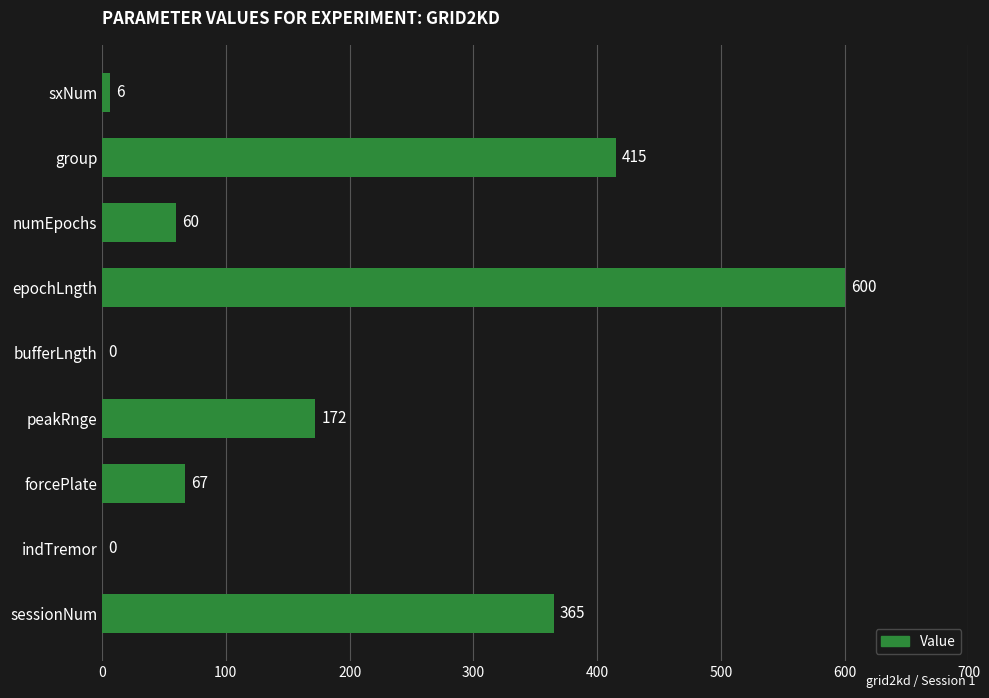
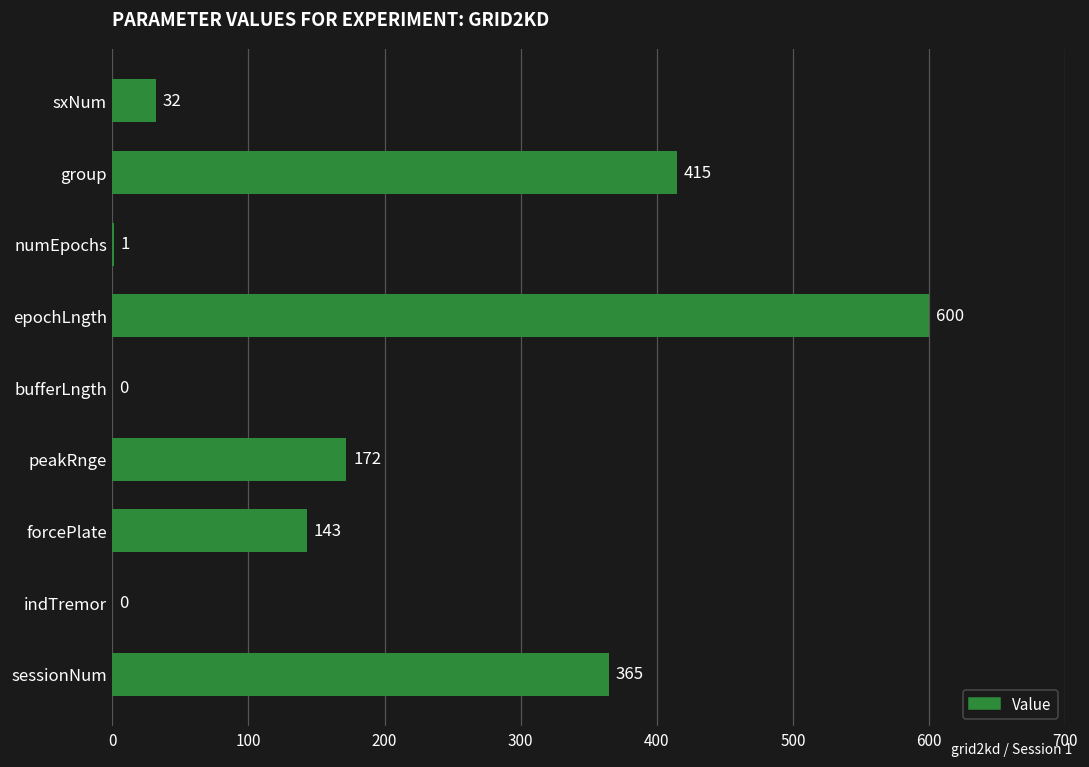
  {
-   "sxNum": 6,
+   "sxNum": 32,
    "group": 415,
-   "numEpochs": 60,
+   "numEpochs": 1,
    "epochLngth": 600,
    "bufferLngth": 0,
    "peakRnge": 172,
-   "forcePlate": 67,
+   "forcePlate": 143,
    "indTremor": 0,
    "sessionNum": 365
  }
